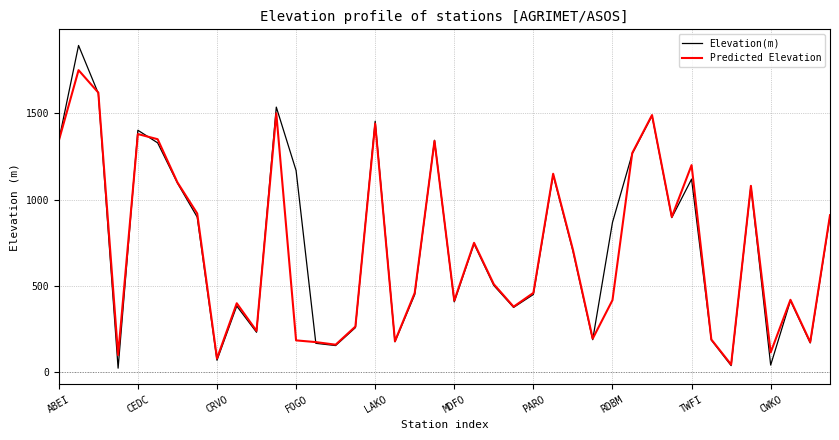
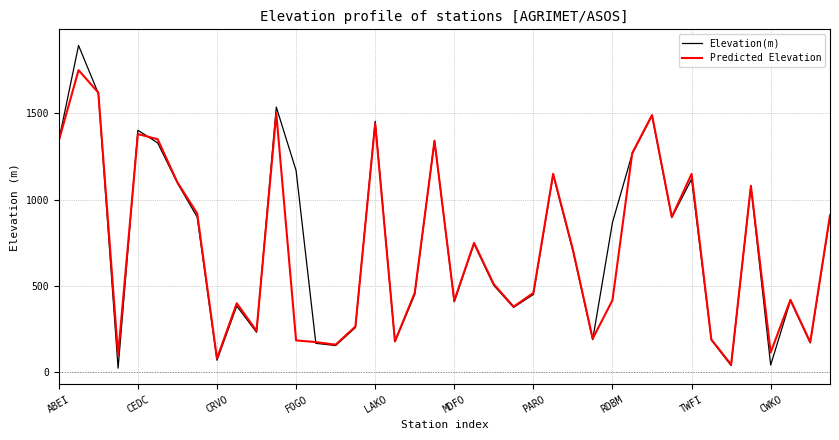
  {
    "Elevation(m)": {
      "CEDC": 1400,
      "FOGO": 1170,
      "RDBM": 870,
      "TWFI": 1120,
      "CWKO": 40
    },
    "Predicted Elevation": {
      "CEDC": 1380,
      "FOGO": 190,
      "RDBM": 420,
-     "TWFI": 1200,
+     "TWFI": 1150,
      "CWKO": 120
    }
  }
